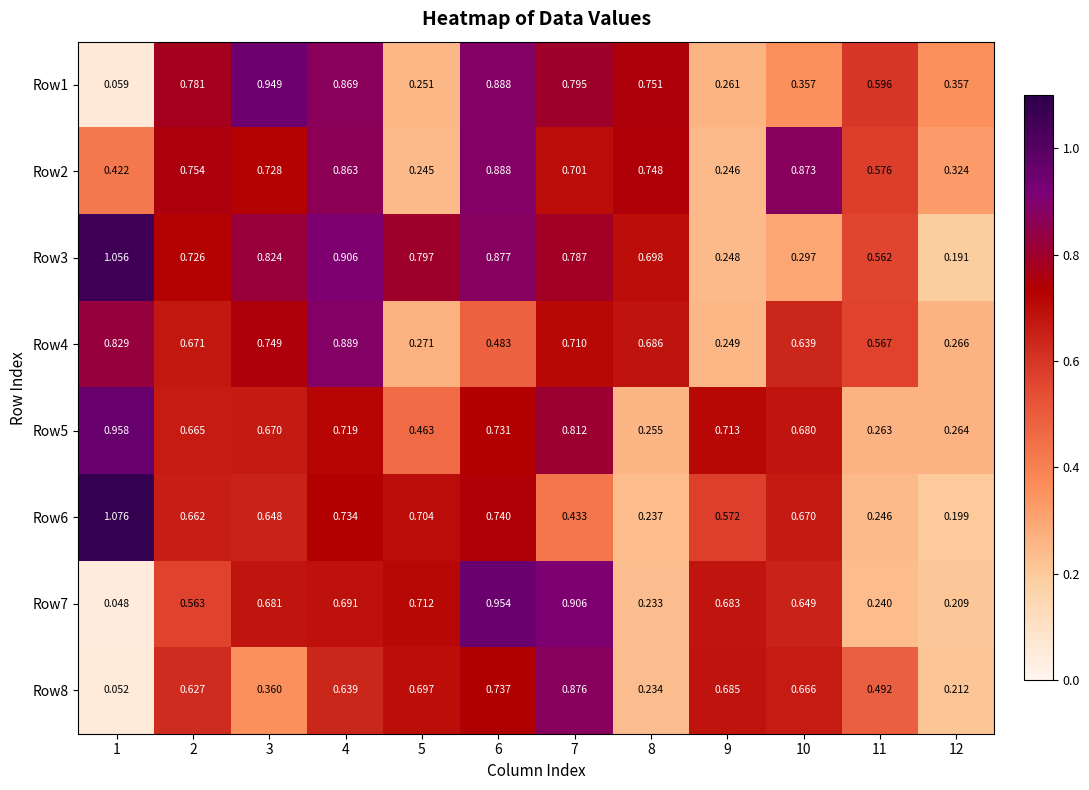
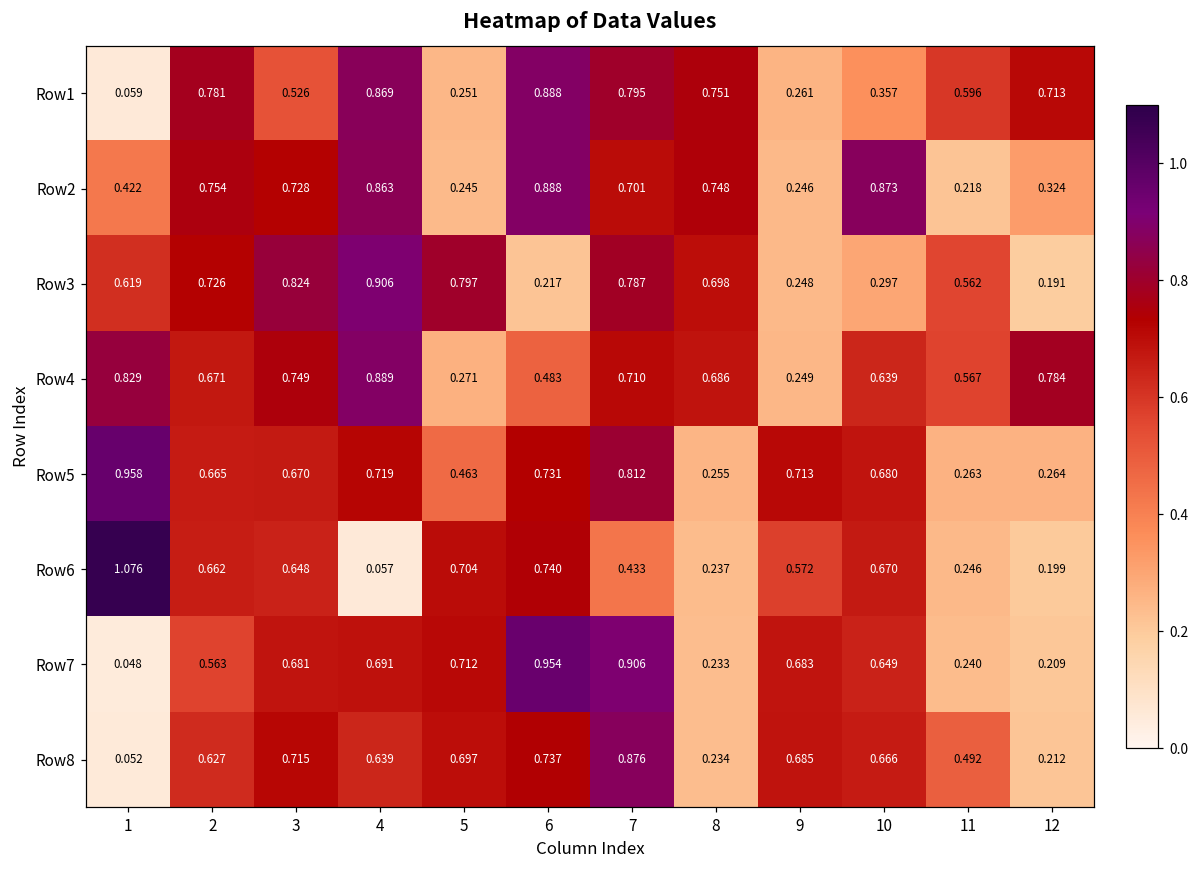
  {
    "Row1": {
      "1": 0.059,
      "2": 0.781,
-     "3": 0.949,
+     "3": 0.526,
      "4": 0.869,
      "5": 0.251,
      "6": 0.888,
      "7": 0.795,
      "8": 0.751,
      "9": 0.261,
      "10": 0.357,
      "11": 0.596,
-     "12": 0.357
+     "12": 0.713
    },
    "Row2": {
      "1": 0.422,
      "2": 0.754,
      "3": 0.728,
      "4": 0.863,
      "5": 0.245,
      "6": 0.888,
      "7": 0.701,
      "8": 0.748,
      "9": 0.246,
      "10": 0.873,
-     "11": 0.576,
+     "11": 0.218,
      "12": 0.324
    },
    "Row3": {
-     "1": 1.056,
+     "1": 0.619,
      "2": 0.726,
      "3": 0.824,
      "4": 0.906,
      "5": 0.797,
-     "6": 0.877,
+     "6": 0.217,
      "7": 0.787,
      "8": 0.698,
      "9": 0.248,
      "10": 0.297,
      "11": 0.562,
      "12": 0.191
    },
    "Row4": {
      "1": 0.829,
      "2": 0.671,
      "3": 0.749,
      "4": 0.889,
      "5": 0.271,
      "6": 0.483,
      "7": 0.710,
      "8": 0.686,
      "9": 0.249,
      "10": 0.639,
      "11": 0.567,
-     "12": 0.266
+     "12": 0.784
    },
    "Row5": {
      "1": 0.958,
      "2": 0.665,
      "3": 0.670,
      "4": 0.719,
      "5": 0.463,
      "6": 0.731,
      "7": 0.812,
      "8": 0.255,
      "9": 0.713,
      "10": 0.680,
      "11": 0.263,
      "12": 0.264
    },
    "Row6": {
      "1": 1.076,
      "2": 0.662,
      "3": 0.648,
-     "4": 0.734,
+     "4": 0.057,
      "5": 0.704,
      "6": 0.740,
      "7": 0.433,
      "8": 0.237,
      "9": 0.572,
      "10": 0.670,
      "11": 0.246,
      "12": 0.199
    },
    "Row7": {
      "1": 0.048,
      "2": 0.563,
      "3": 0.681,
      "4": 0.691,
      "5": 0.712,
      "6": 0.954,
      "7": 0.906,
      "8": 0.233,
      "9": 0.683,
      "10": 0.649,
      "11": 0.240,
      "12": 0.209
    },
    "Row8": {
      "1": 0.052,
      "2": 0.627,
-     "3": 0.360,
+     "3": 0.715,
      "4": 0.639,
      "5": 0.697,
      "6": 0.737,
      "7": 0.876,
      "8": 0.234,
      "9": 0.685,
      "10": 0.666,
      "11": 0.492,
      "12": 0.212
    }
  }
